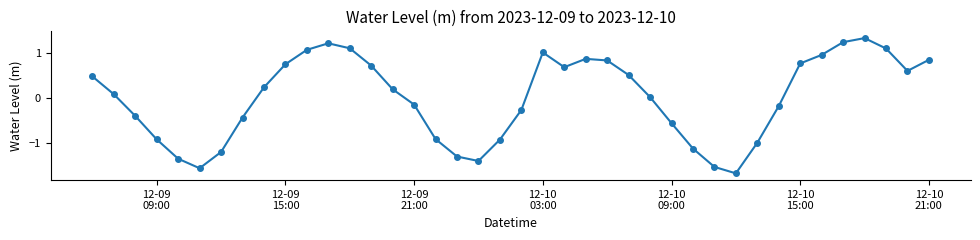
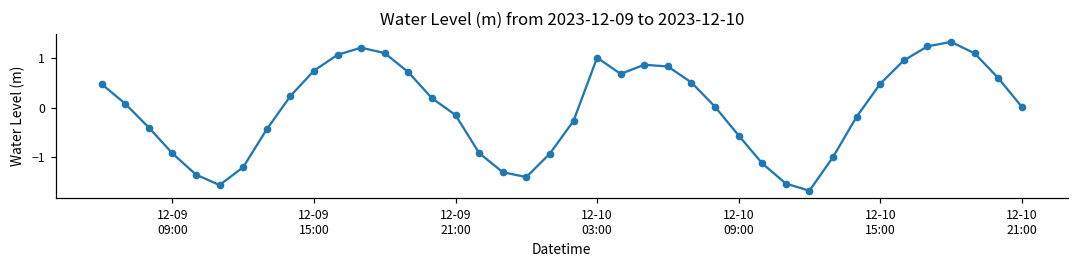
  {
    "12-09 09:00": -0.9,
    "12-09 15:00": 0.8,
    "12-09 21:00": -0.1,
    "12-10 03:00": 1.0,
    "12-10 09:00": -0.6,
-   "12-10 15:00": 0.8,
-   "12-10 21:00": 0.9
+   "12-10 15:00": 0.5,
+   "12-10 21:00": 0.0
  }
